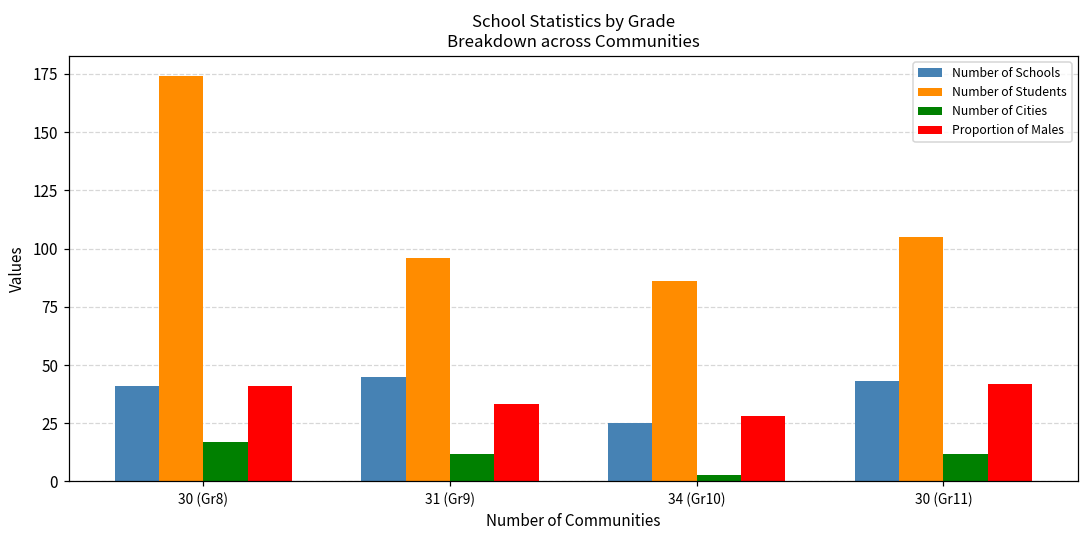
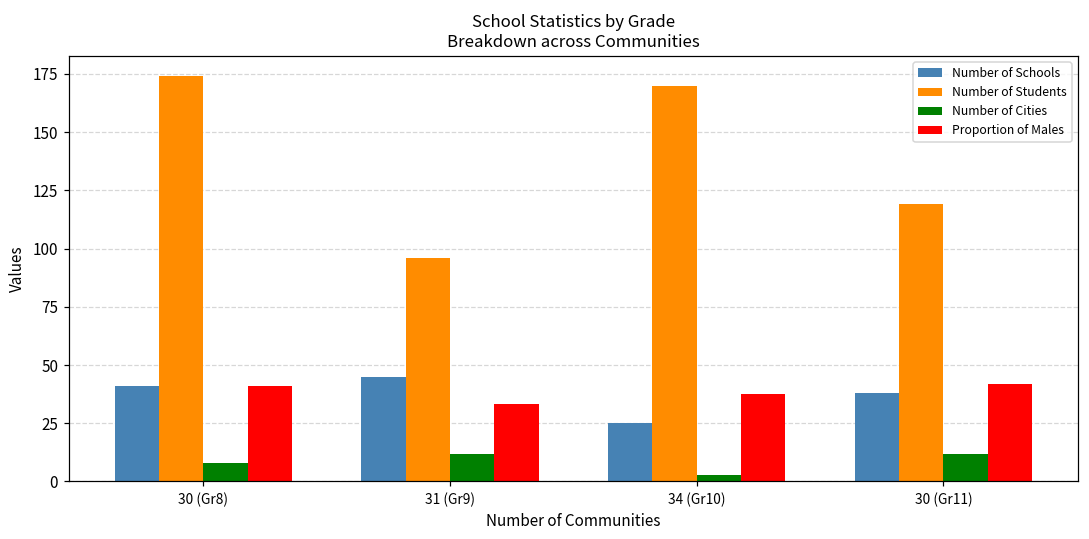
  {
    "Number of Schools": {
      "30 (Gr8)": 41,
      "31 (Gr9)": 45,
      "34 (Gr10)": 25,
-     "30 (Gr11)": 43
+     "30 (Gr11)": 38
    },
    "Number of Students": {
      "30 (Gr8)": 174,
      "31 (Gr9)": 96,
-     "34 (Gr10)": 86,
-     "30 (Gr11)": 105
+     "34 (Gr10)": 170,
+     "30 (Gr11)": 119
    },
    "Number of Cities": {
-     "30 (Gr8)": 17,
+     "30 (Gr8)": 8,
      "31 (Gr9)": 12,
      "34 (Gr10)": 3,
      "30 (Gr11)": 12
    },
    "Proportion of Males": {
      "30 (Gr8)": 41,
      "31 (Gr9)": 33,
-     "34 (Gr10)": 28,
+     "34 (Gr10)": 38,
      "30 (Gr11)": 42
    }
  }
